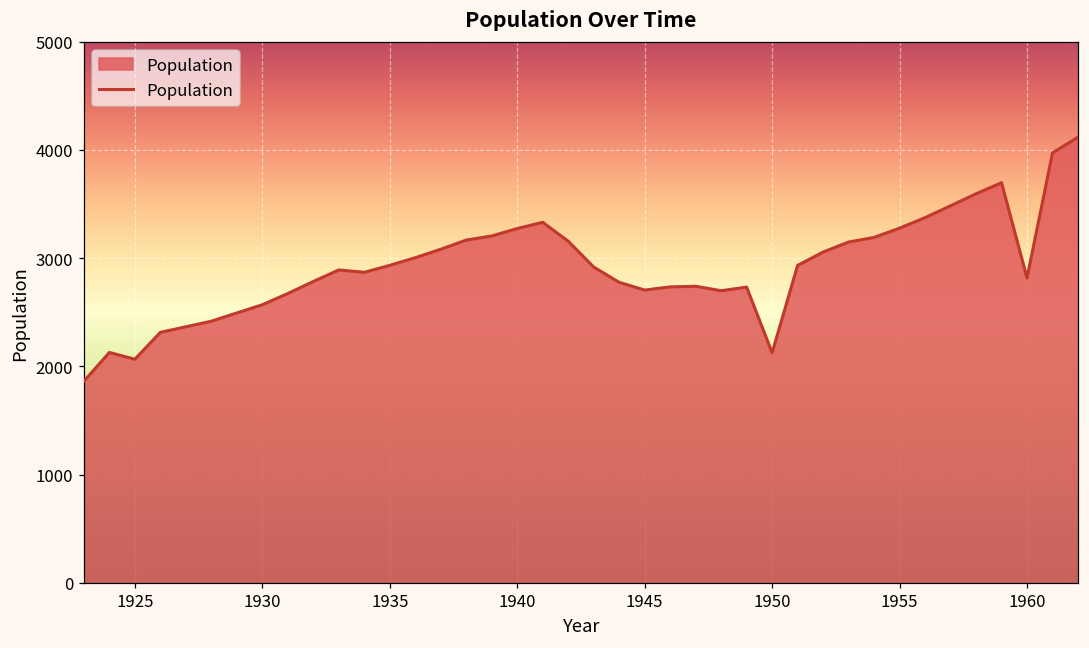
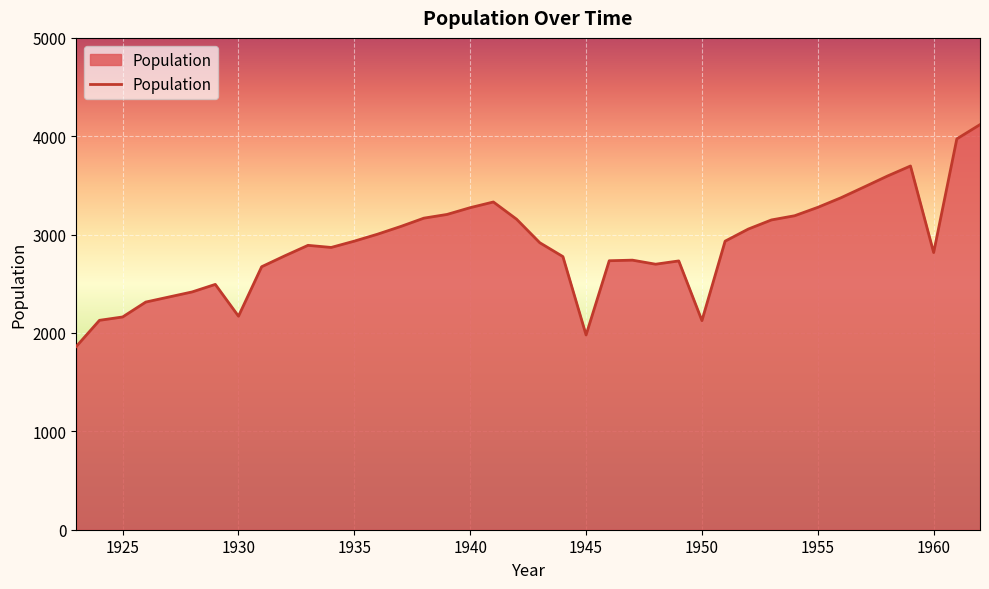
  {
-   "1925": 2100,
-   "1930": 2600,
+   "1925": 2200,
+   "1930": 2200,
    "1935": 2900,
    "1940": 3300,
-   "1945": 2700,
+   "1945": 2000,
    "1950": 2100,
    "1955": 3300,
    "1960": 2800
  }
